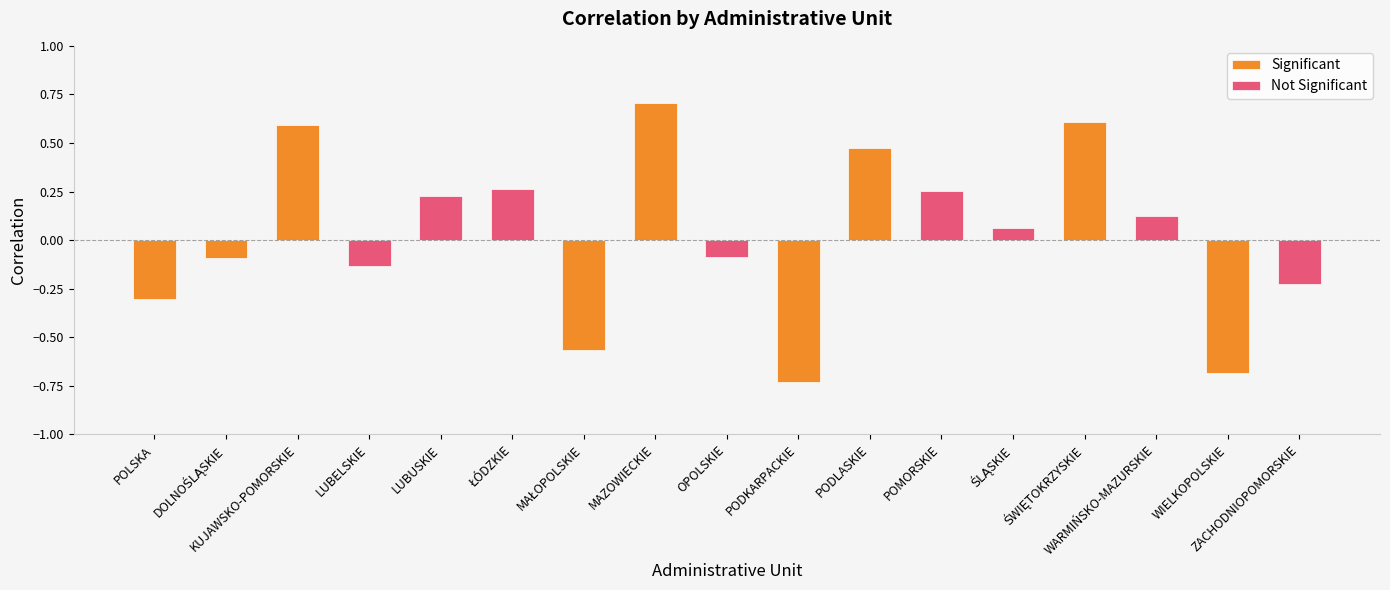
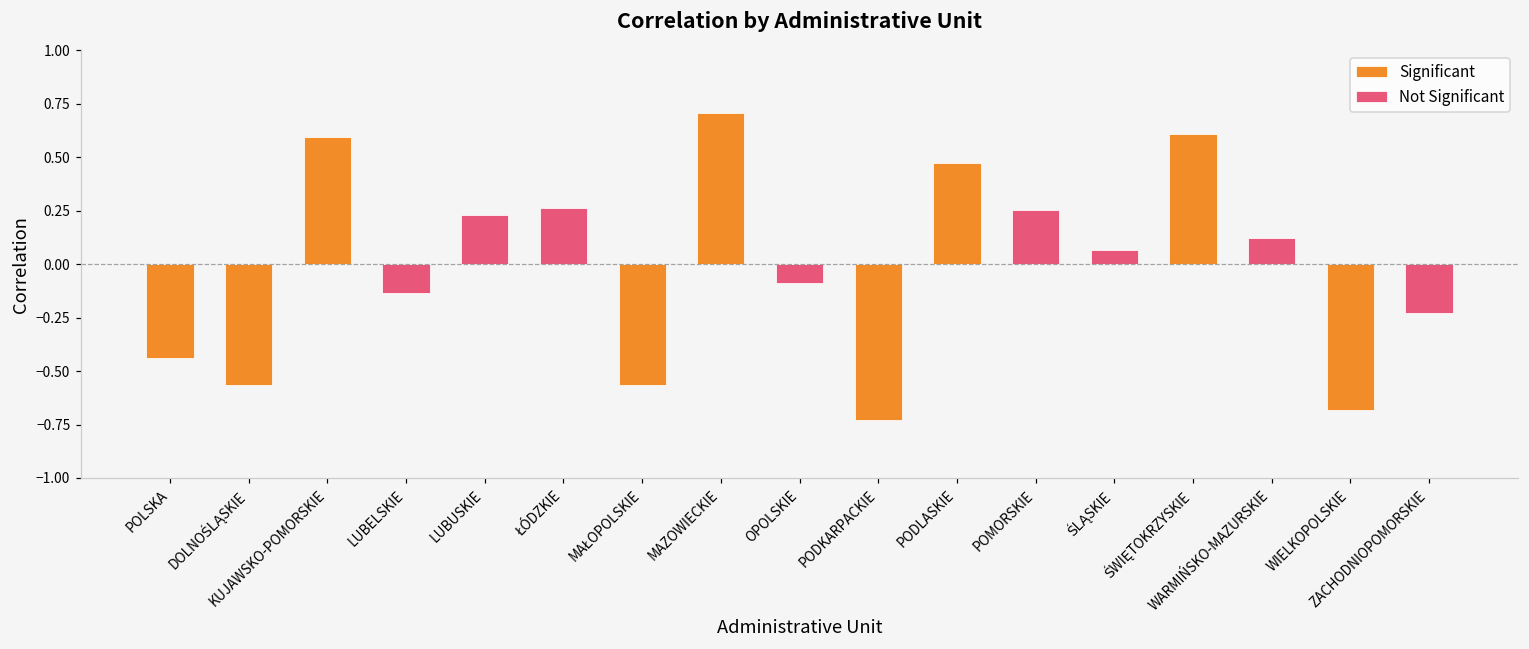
  {
    "Significant": {
-     "POLSKA": -0.30,
-     "DOLNOŚLĄSKIE": -0.09,
+     "POLSKA": -0.44,
+     "DOLNOŚLĄSKIE": -0.57,
      "KUJAWSKO-POMORSKIE": 0.59,
      "MAŁOPOLSKIE": -0.57,
      "MAZOWIECKIE": 0.71,
      "PODKARPACKIE": -0.73,
      "PODLASKIE": 0.47,
      "ŚWIĘTOKRZYSKIE": 0.61,
      "WIELKOPOLSKIE": -0.68
    },
    "Not Significant": {
      "LUBELSKIE": -0.13,
      "LUBUSKIE": 0.23,
      "ŁÓDZKIE": 0.26,
      "OPOLSKIE": -0.09,
      "POMORSKIE": 0.25,
      "ŚLĄSKIE": 0.06,
      "WARMIŃSKO-MAZURSKIE": 0.12,
      "ZACHODNIOPOMORSKIE": -0.23
    }
  }
